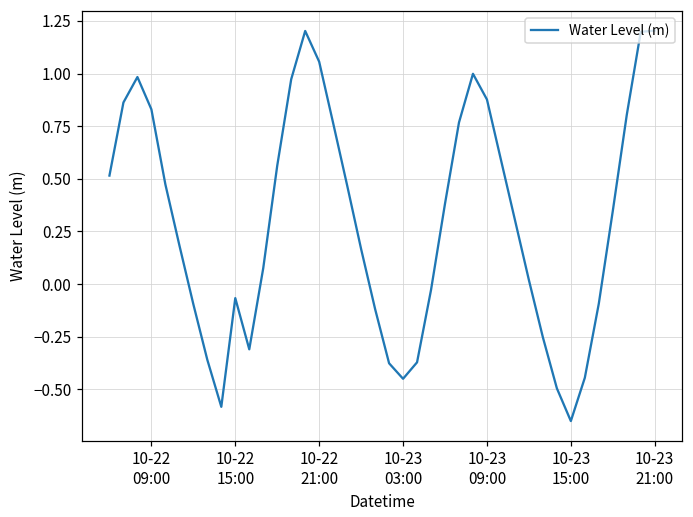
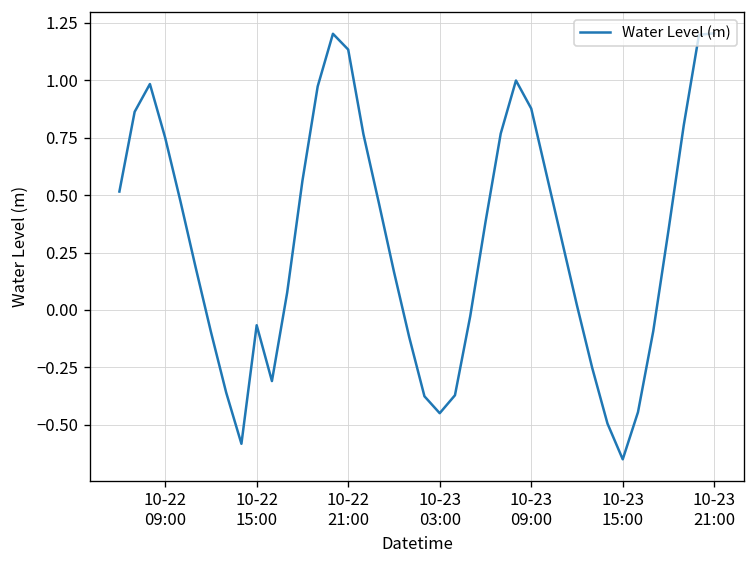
  {
-   "10-22 09:00": 0.83,
+   "10-22 09:00": 0.75,
    "10-22 15:00": -0.07,
-   "10-22 21:00": 1.06,
+   "10-22 21:00": 1.13,
    "10-23 03:00": -0.45,
    "10-23 09:00": 0.88,
    "10-23 15:00": -0.65
  }
